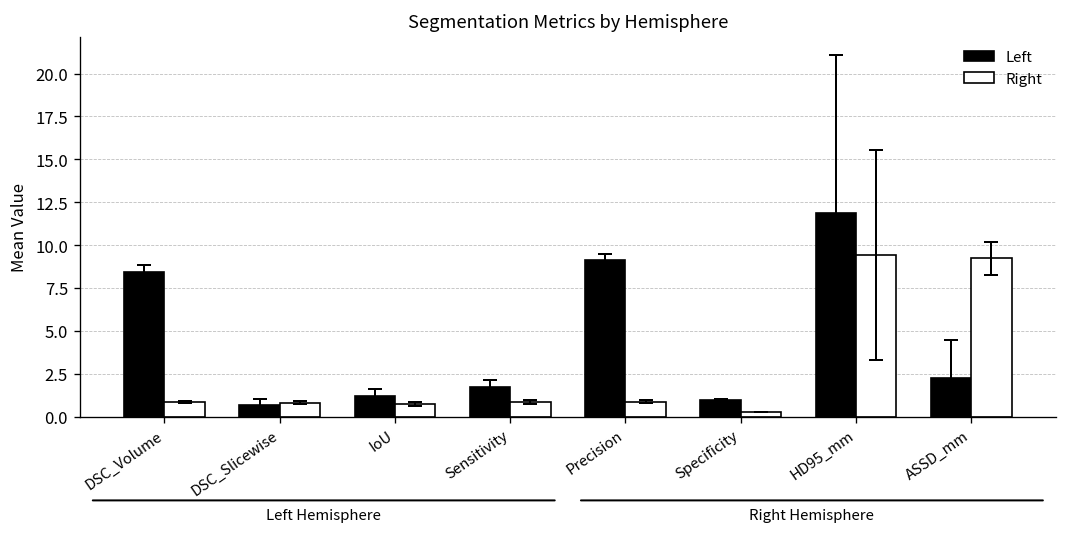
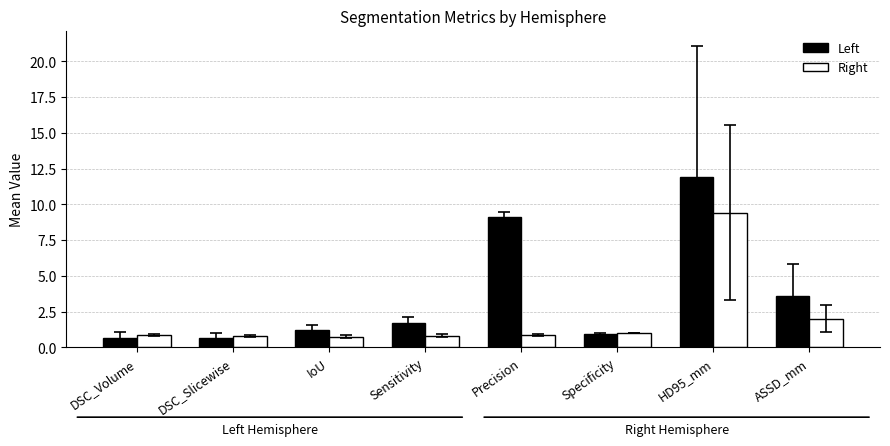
  {
    "Left": {
-     "DSC_Volume": 8.5,
+     "DSC_Volume": 0.7,
      "DSC_Slicewise": 0.7,
      "IoU": 1.2,
      "Sensitivity": 1.7,
      "Precision": 9.1,
      "Specificity": 1.0,
      "HD95_mm": 11.9,
-     "ASSD_mm": 2.2
+     "ASSD_mm": 3.6
    },
    "Right": {
      "DSC_Volume": 0.9,
      "DSC_Slicewise": 0.8,
      "IoU": 0.8,
      "Sensitivity": 0.8,
      "Precision": 0.9,
-     "Specificity": 0.3,
+     "Specificity": 1.0,
      "HD95_mm": 9.4,
-     "ASSD_mm": 9.2
+     "ASSD_mm": 2.0
    }
  }
